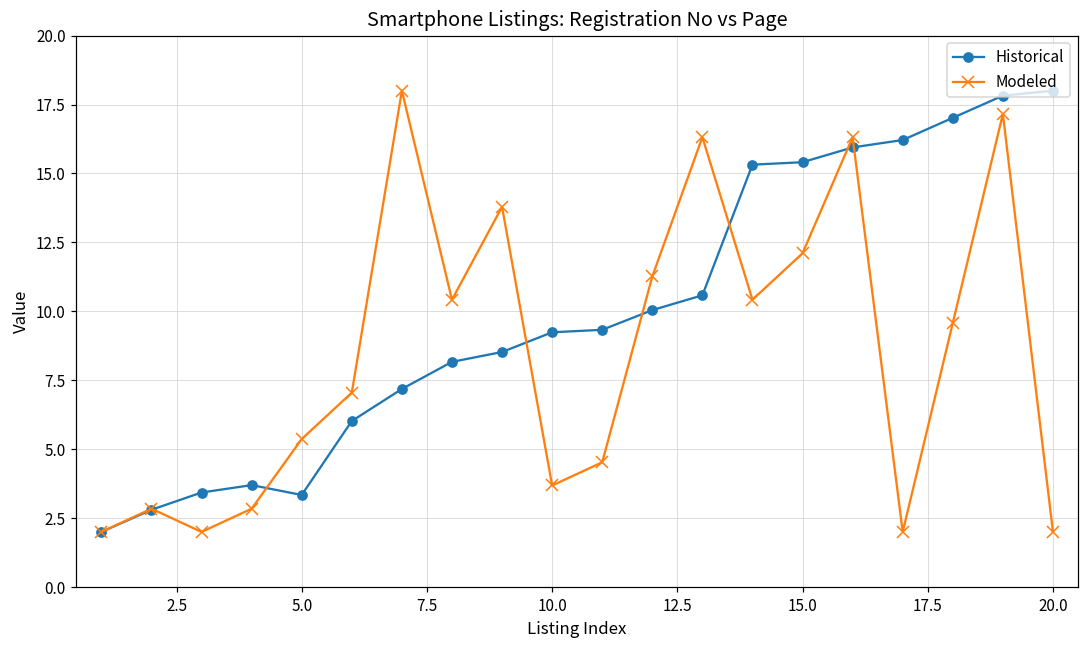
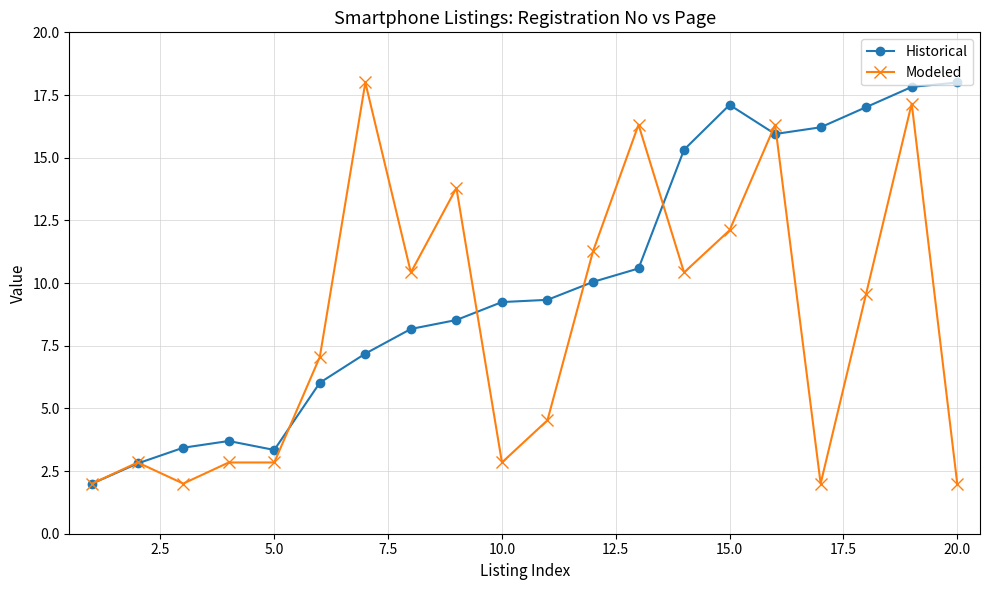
  {
    "Historical": {
      "5.0": 3.3,
      "10.0": 9.2,
-     "15.0": 15.4
+     "15.0": 17.1
    },
    "Modeled": {
-     "5.0": 5.4,
-     "10.0": 3.7,
+     "5.0": 2.8,
+     "10.0": 2.8,
      "15.0": 12.1,
      "20.0": 2.0
    }
  }
